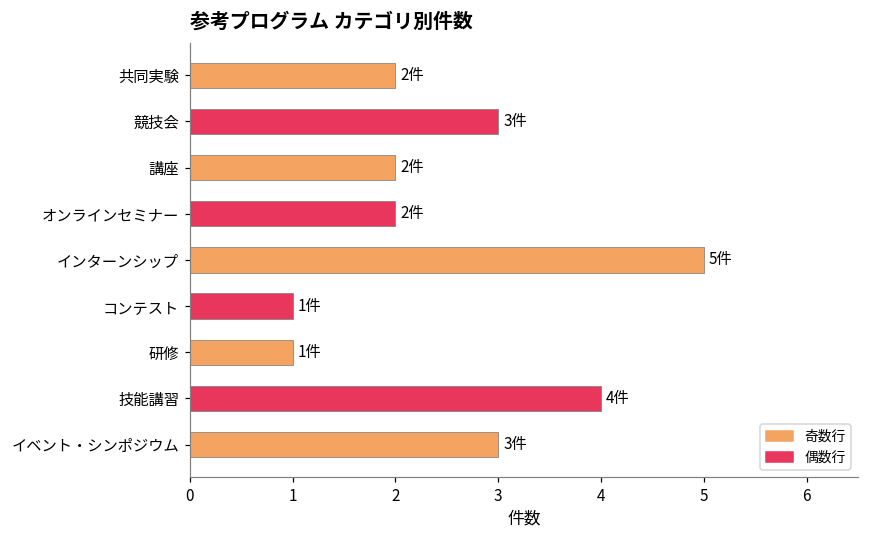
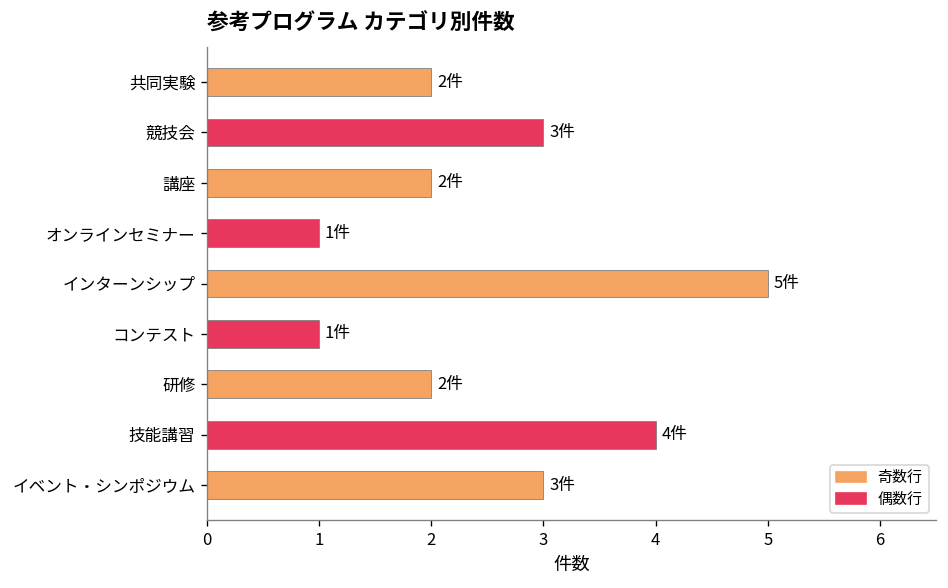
  {
    "共同実験": "2件",
    "競技会": "3件",
    "講座": "2件",
-   "オンラインセミナー": "2件",
+   "オンラインセミナー": "1件",
    "インターンシップ": "5件",
    "コンテスト": "1件",
-   "研修": "1件",
+   "研修": "2件",
    "技能講習": "4件",
    "イベント・シンポジウム": "3件"
  }
